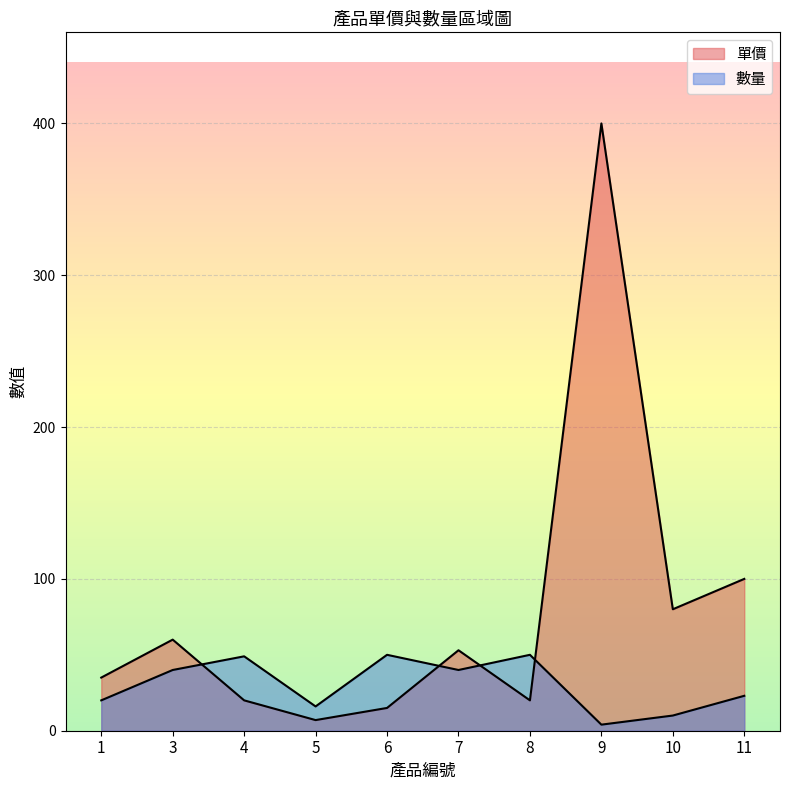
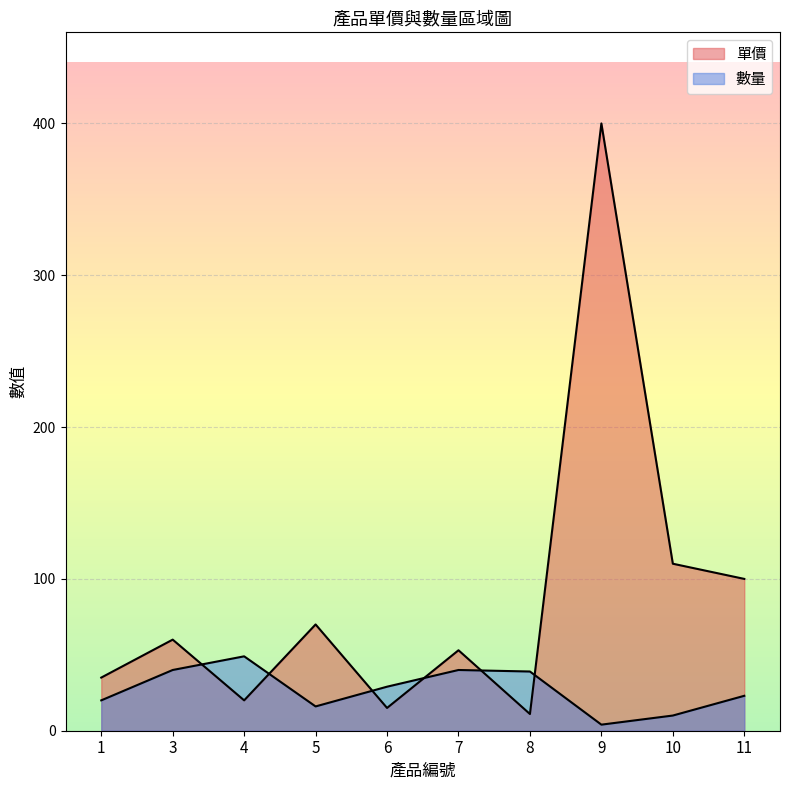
  {
    "單價": {
      "1": 35,
      "3": 60,
      "4": 20,
-     "5": 7,
+     "5": 70,
      "6": 15,
      "7": 53,
-     "8": 20,
+     "8": 11,
      "9": 400,
-     "10": 80,
+     "10": 110,
      "11": 100
    },
    "數量": {
      "1": 20,
      "3": 40,
      "4": 49,
      "5": 16,
-     "6": 50,
+     "6": 29,
      "7": 40,
-     "8": 50,
+     "8": 39,
      "9": 4,
      "10": 10,
      "11": 23
    }
  }
